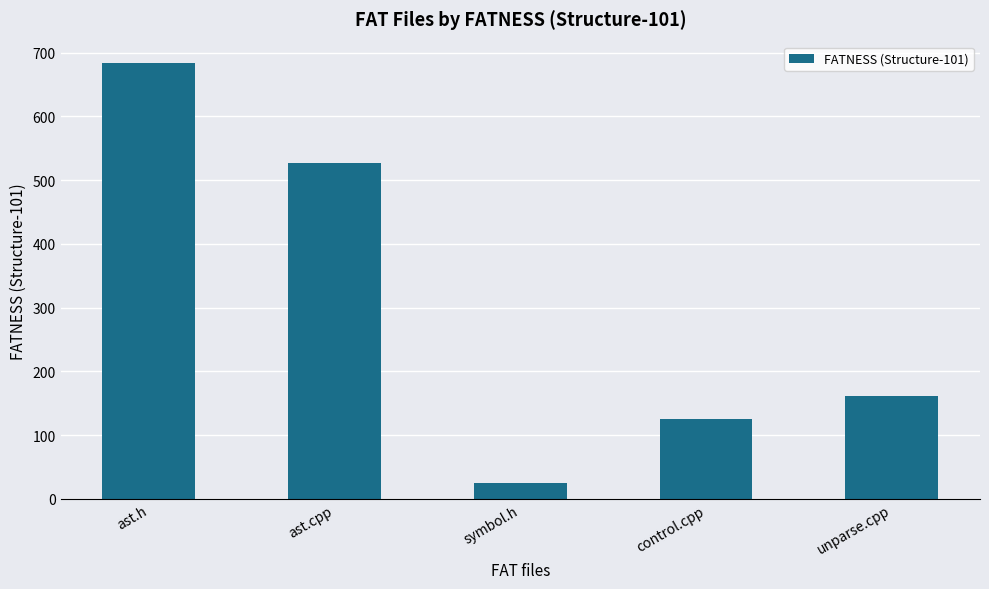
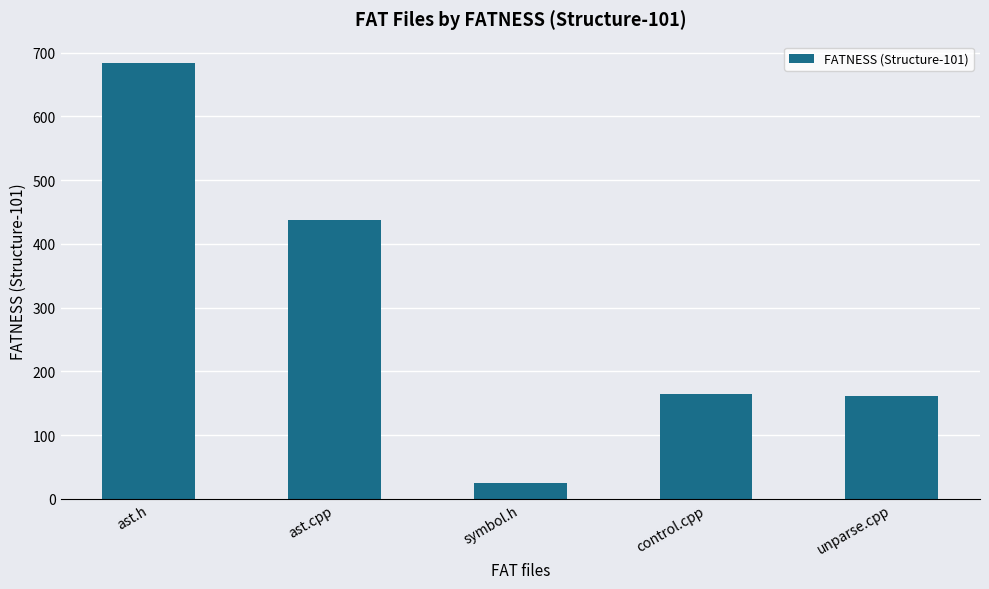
  {
    "ast.h": 680,
-   "ast.cpp": 530,
+   "ast.cpp": 440,
    "symbol.h": 30,
-   "control.cpp": 130,
+   "control.cpp": 160,
    "unparse.cpp": 160
  }
